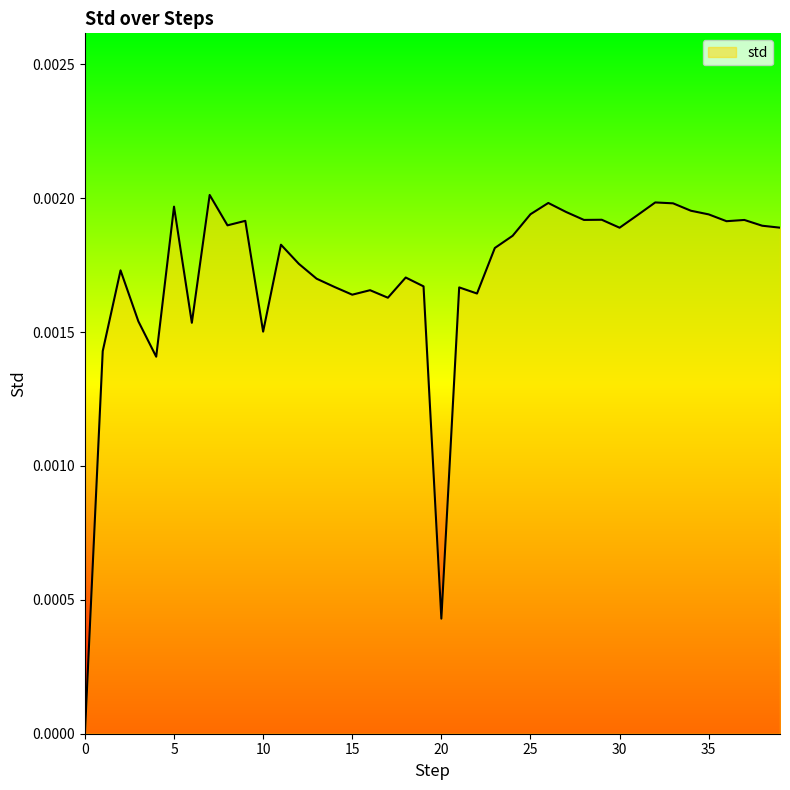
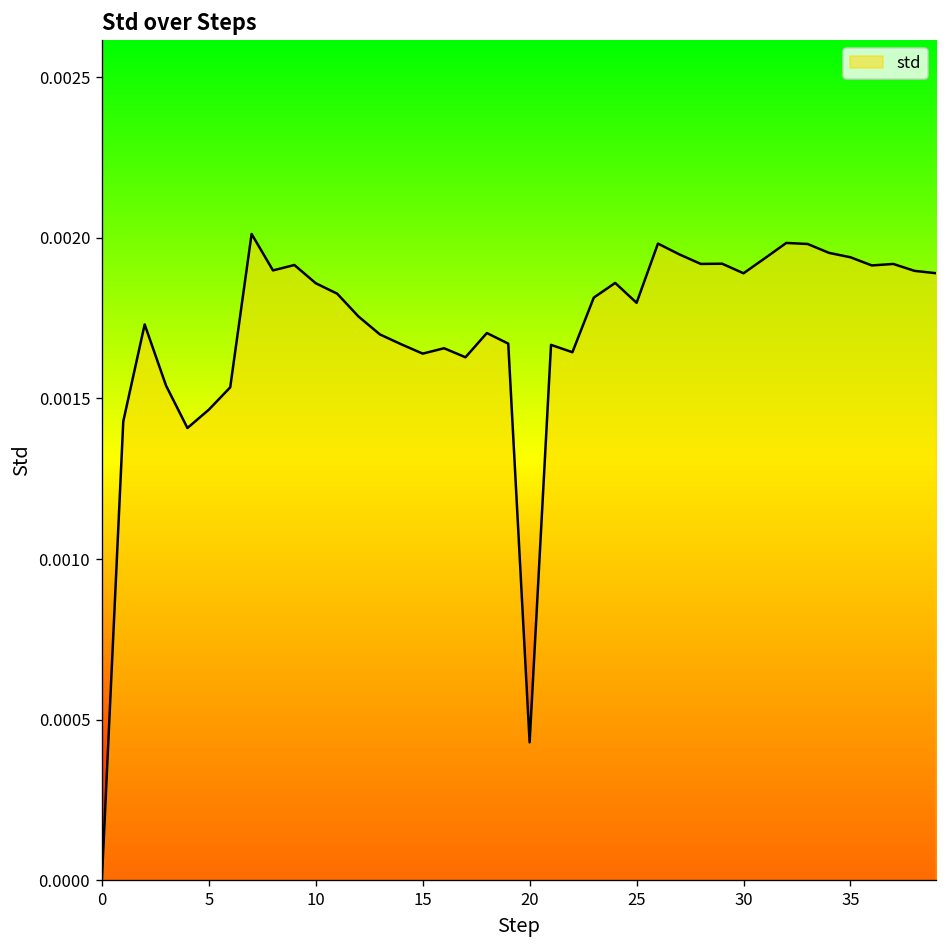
  {
    "0": 0.00000,
-   "5": 0.00197,
-   "10": 0.00150,
+   "5": 0.00146,
+   "10": 0.00186,
    "15": 0.00164,
    "20": 0.00043,
-   "25": 0.00194,
+   "25": 0.00180,
    "30": 0.00189,
    "35": 0.00194
  }
